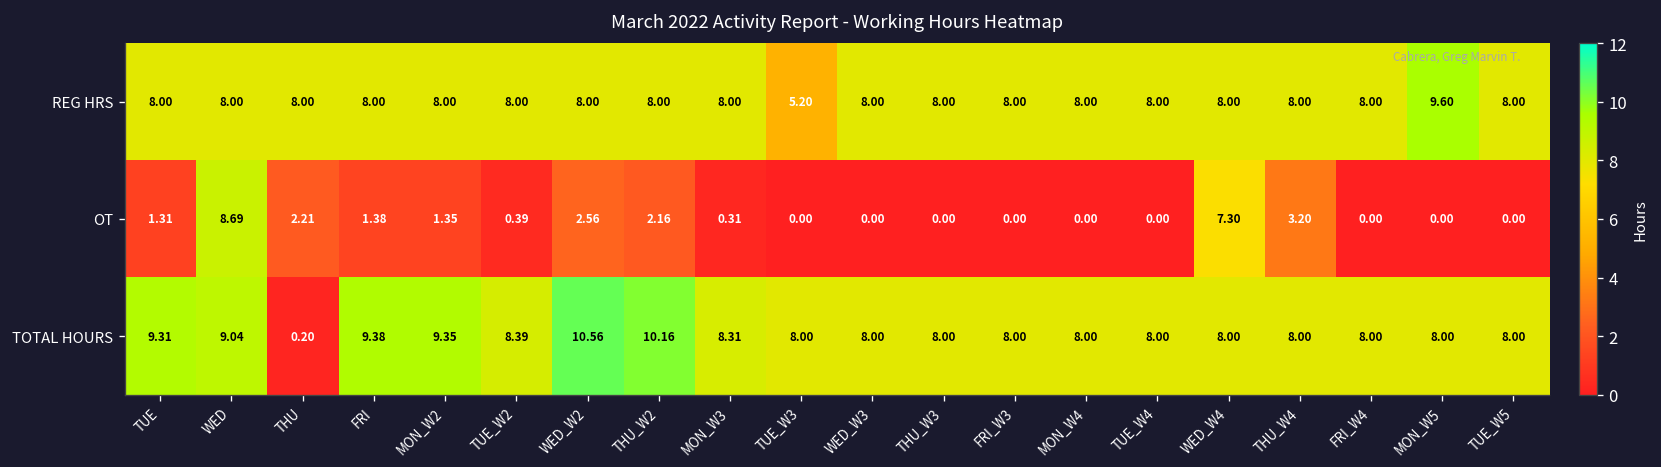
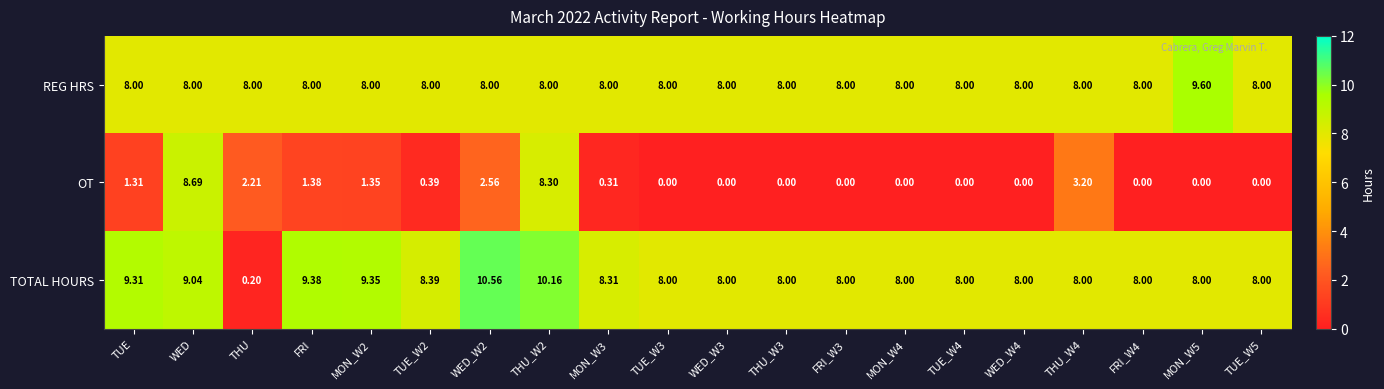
  {
    "REG HRS": {
      "TUE": 8.00,
      "WED": 8.00,
      "THU": 8.00,
      "FRI": 8.00,
      "MON_W2": 8.00,
      "TUE_W2": 8.00,
      "WED_W2": 8.00,
      "THU_W2": 8.00,
      "MON_W3": 8.00,
-     "TUE_W3": 5.20,
+     "TUE_W3": 8.00,
      "WED_W3": 8.00,
      "THU_W3": 8.00,
      "FRI_W3": 8.00,
      "MON_W4": 8.00,
      "TUE_W4": 8.00,
      "WED_W4": 8.00,
      "THU_W4": 8.00,
      "FRI_W4": 8.00,
      "TUE_W5": 8.00
    },
    "OT": {
      "TUE": 1.31,
      "WED": 8.69,
      "THU": 2.21,
      "FRI": 1.38,
      "MON_W2": 1.35,
      "TUE_W2": 0.39,
      "WED_W2": 2.56,
-     "THU_W2": 2.16,
+     "THU_W2": 8.30,
      "MON_W3": 0.31,
      "TUE_W3": 0.00,
      "WED_W3": 0.00,
      "THU_W3": 0.00,
      "FRI_W3": 0.00,
      "MON_W4": 0.00,
      "TUE_W4": 0.00,
-     "WED_W4": 7.30,
+     "WED_W4": 0.00,
      "THU_W4": 3.20,
      "FRI_W4": 0.00,
      "MON_W5": 0.00,
      "TUE_W5": 0.00
    },
    "TOTAL HOURS": {
      "TUE": 9.31,
      "WED": 9.04,
      "THU": 0.20,
      "FRI": 9.38,
      "MON_W2": 9.35,
      "TUE_W2": 8.39,
      "WED_W2": 10.56,
      "THU_W2": 10.16,
      "MON_W3": 8.31,
      "TUE_W3": 8.00,
      "WED_W3": 8.00,
      "THU_W3": 8.00,
      "FRI_W3": 8.00,
      "MON_W4": 8.00,
      "TUE_W4": 8.00,
      "WED_W4": 8.00,
      "THU_W4": 8.00,
      "FRI_W4": 8.00,
      "MON_W5": 8.00,
      "TUE_W5": 8.00
    }
  }
